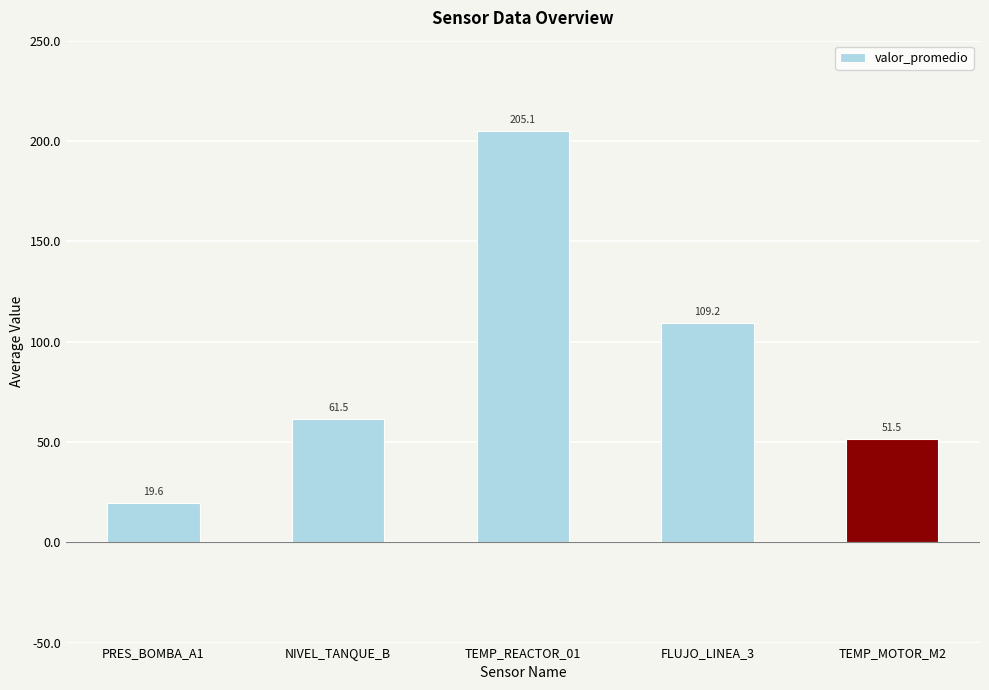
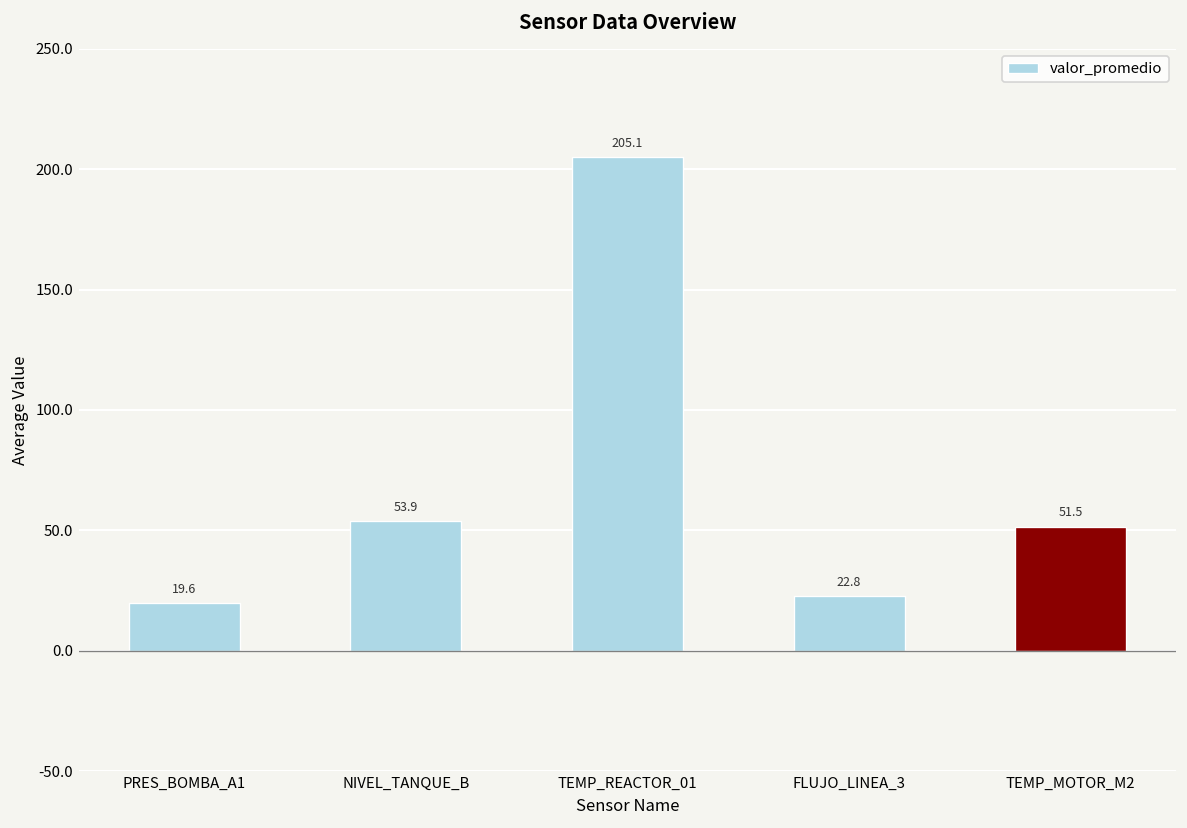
  {
    "PRES_BOMBA_A1": 19.6,
-   "NIVEL_TANQUE_B": 61.5,
+   "NIVEL_TANQUE_B": 53.9,
    "TEMP_REACTOR_01": 205.1,
-   "FLUJO_LINEA_3": 109.2,
+   "FLUJO_LINEA_3": 22.8,
    "TEMP_MOTOR_M2": 51.5
  }
